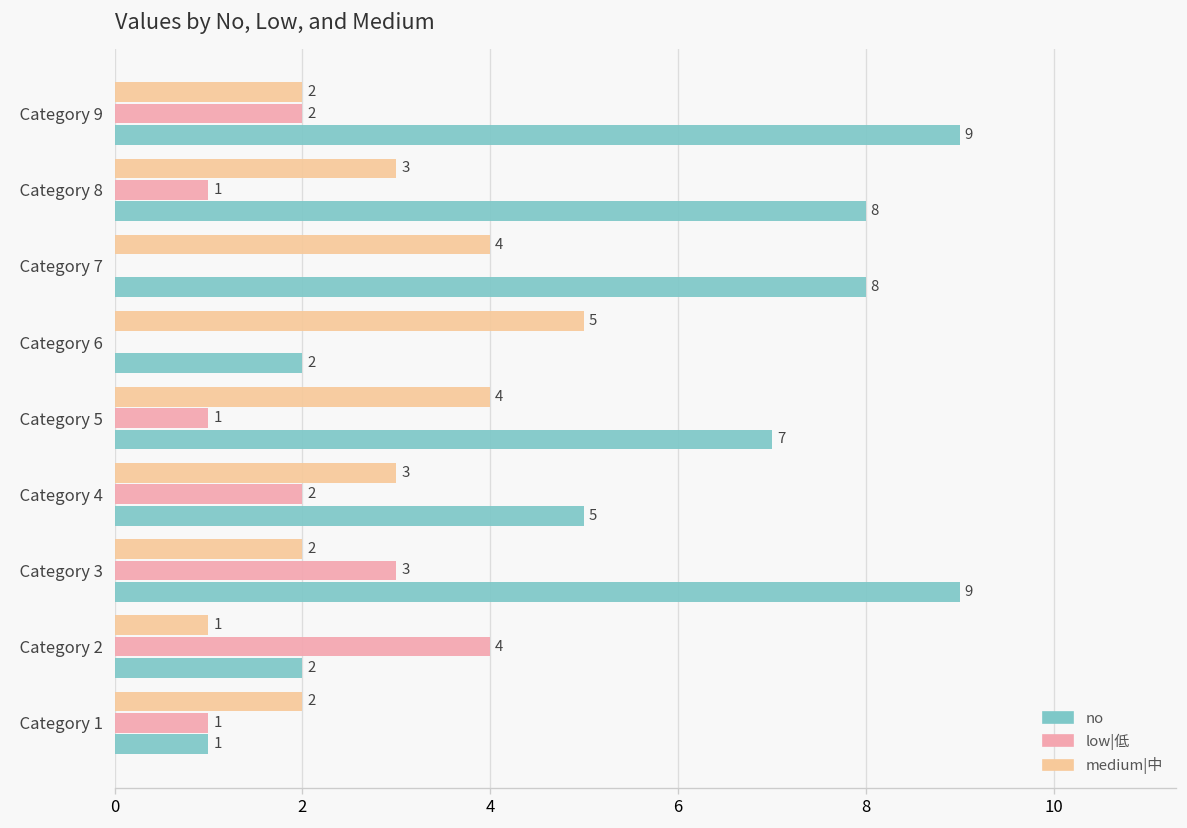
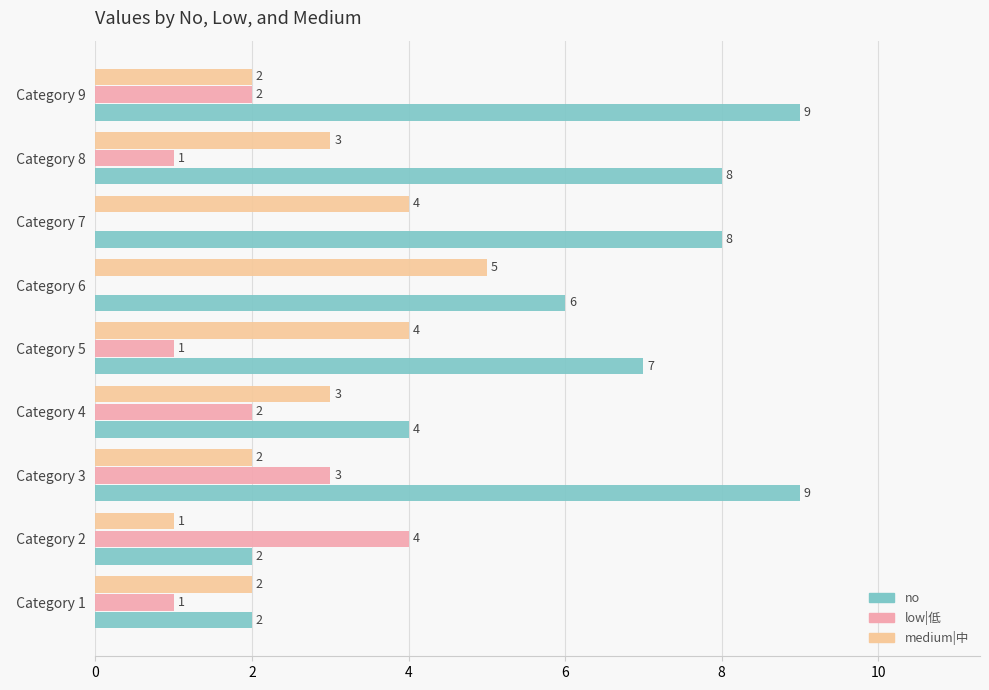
  {
    "no": {
      "Category 9": 9,
      "Category 8": 8,
      "Category 7": 8,
-     "Category 6": 2,
+     "Category 6": 6,
      "Category 5": 7,
-     "Category 4": 5,
+     "Category 4": 4,
      "Category 3": 9,
      "Category 2": 2,
-     "Category 1": 1
+     "Category 1": 2
    }
  }
